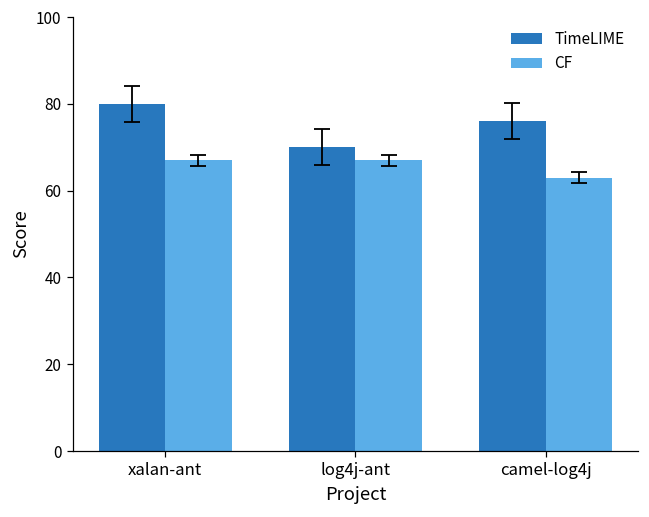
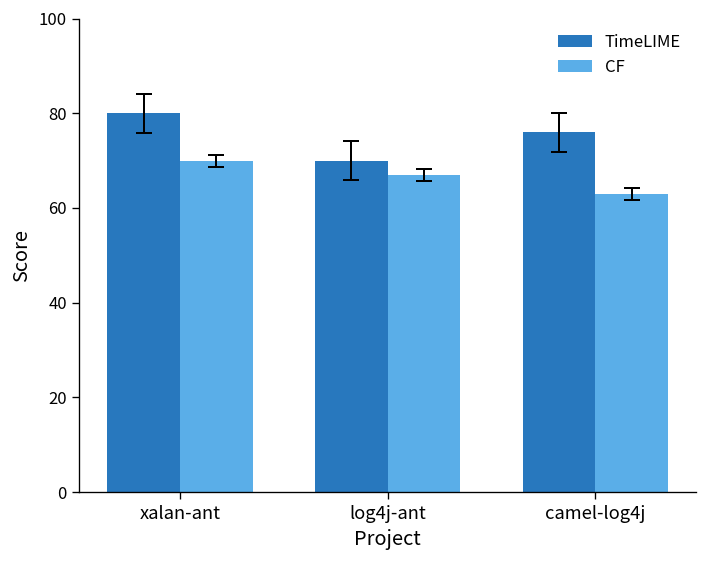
  {
    "CF": {
-     "xalan-ant": 67,
+     "xalan-ant": 70,
      "log4j-ant": 67,
      "camel-log4j": 63
    }
  }
